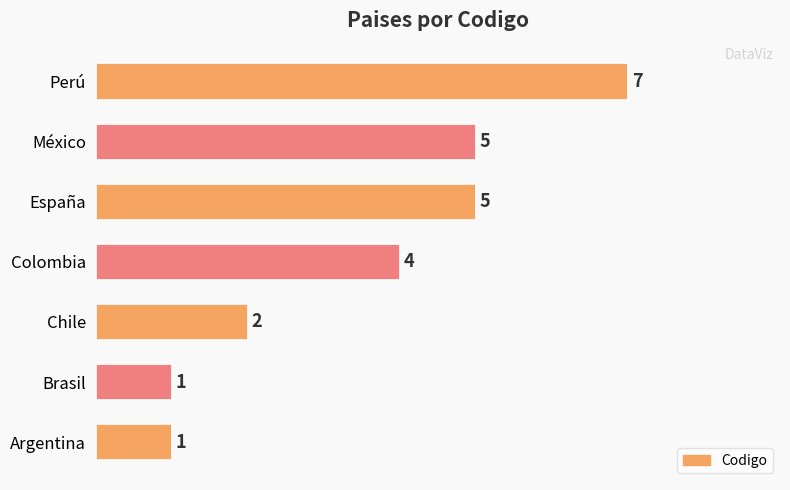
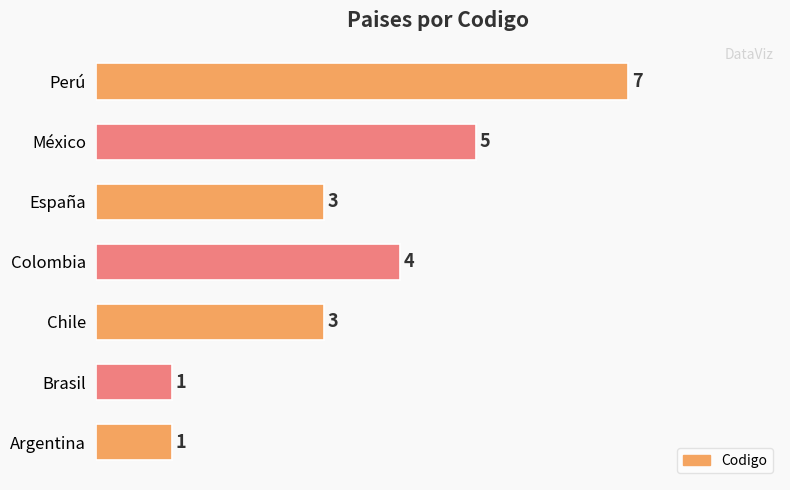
  {
    "Perú": 7,
    "México": 5,
-   "España": 5,
+   "España": 3,
    "Colombia": 4,
-   "Chile": 2,
+   "Chile": 3,
    "Brasil": 1,
    "Argentina": 1
  }
